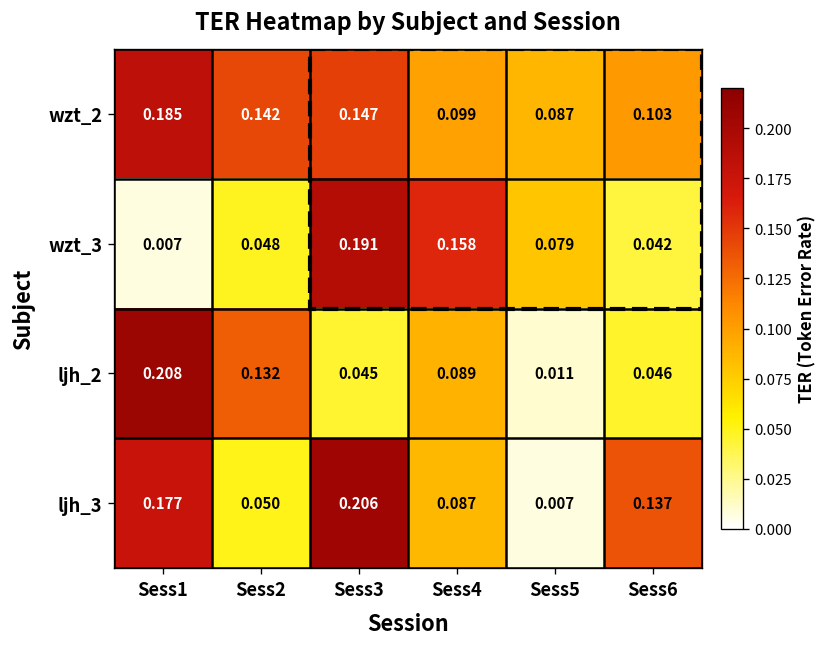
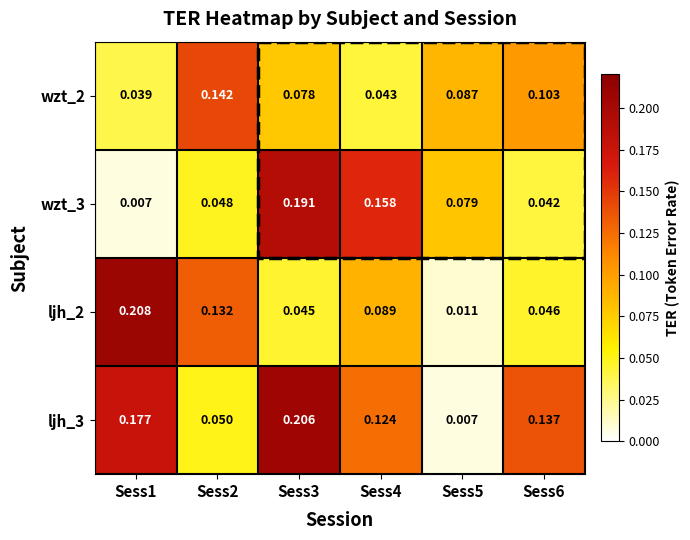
  {
    "wzt_2": {
-     "Sess1": 0.185,
+     "Sess1": 0.039,
      "Sess2": 0.142,
-     "Sess3": 0.147,
-     "Sess4": 0.099,
+     "Sess3": 0.078,
+     "Sess4": 0.043,
      "Sess5": 0.087,
      "Sess6": 0.103
    },
    "wzt_3": {
      "Sess1": 0.007,
      "Sess2": 0.048,
      "Sess3": 0.191,
      "Sess4": 0.158,
      "Sess5": 0.079,
      "Sess6": 0.042
    },
    "ljh_2": {
      "Sess1": 0.208,
      "Sess2": 0.132,
      "Sess3": 0.045,
      "Sess4": 0.089,
      "Sess5": 0.011,
      "Sess6": 0.046
    },
    "ljh_3": {
      "Sess1": 0.177,
      "Sess2": 0.050,
      "Sess3": 0.206,
-     "Sess4": 0.087,
+     "Sess4": 0.124,
      "Sess5": 0.007,
      "Sess6": 0.137
    }
  }
